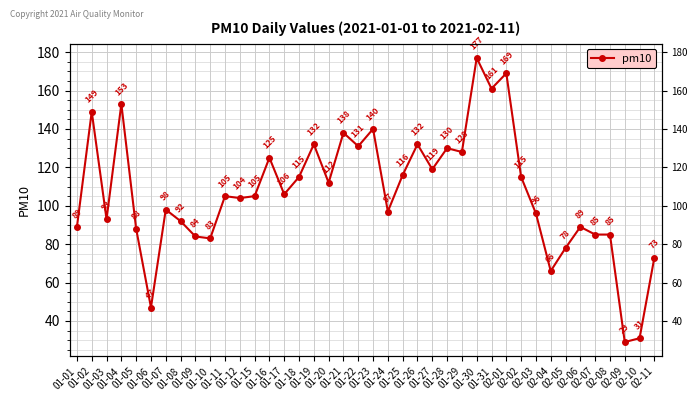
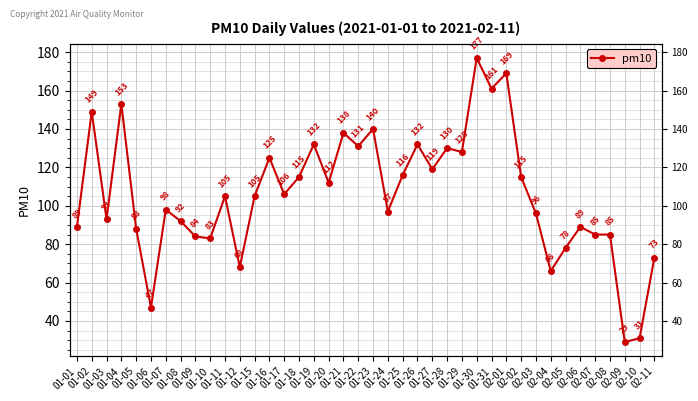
  {
    "01-01": 89,
    "01-02": 149,
    "01-03": 93,
    "01-04": 153,
    "01-05": 88,
    "01-06": 47,
    "01-07": 98,
    "01-08": 92,
    "01-09": 84,
    "01-10": 83,
    "01-11": 105,
-   "01-12": 104,
+   "01-12": 68,
    "01-15": 105,
    "01-16": 125,
    "01-17": 106,
    "01-18": 115,
    "01-19": 132,
    "01-20": 112,
    "01-21": 138,
    "01-22": 131,
    "01-23": 140,
    "01-24": 97,
    "01-25": 116,
    "01-26": 132,
    "01-27": 119,
    "01-28": 130,
    "01-29": 128,
    "01-30": 177,
    "01-31": 161,
    "02-01": 169,
    "02-02": 115,
    "02-03": 96,
    "02-04": 66,
    "02-05": 78,
    "02-06": 89,
    "02-07": 85,
    "02-08": 85,
    "02-09": 29,
    "02-10": 31,
    "02-11": 73
  }
